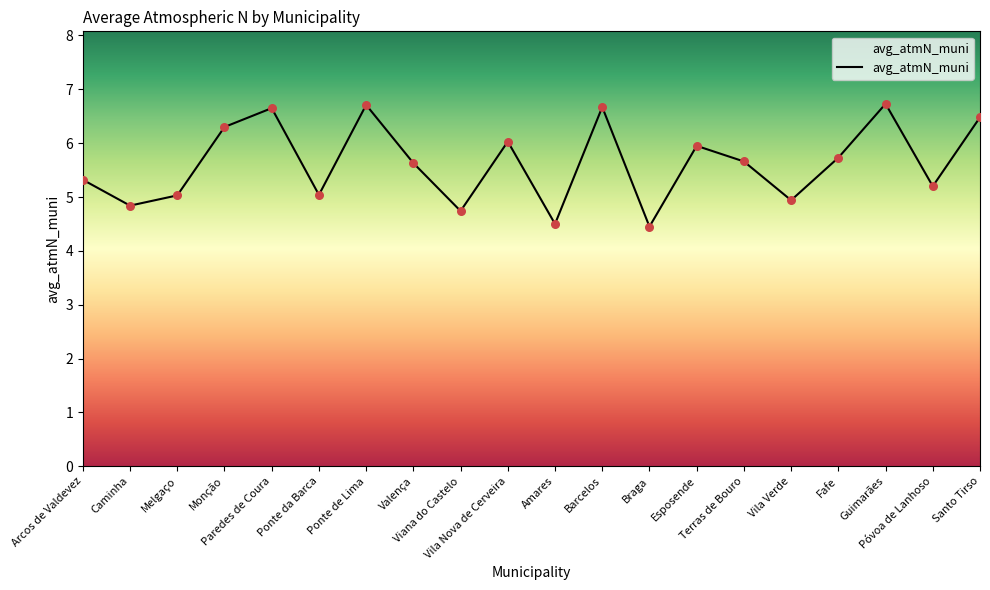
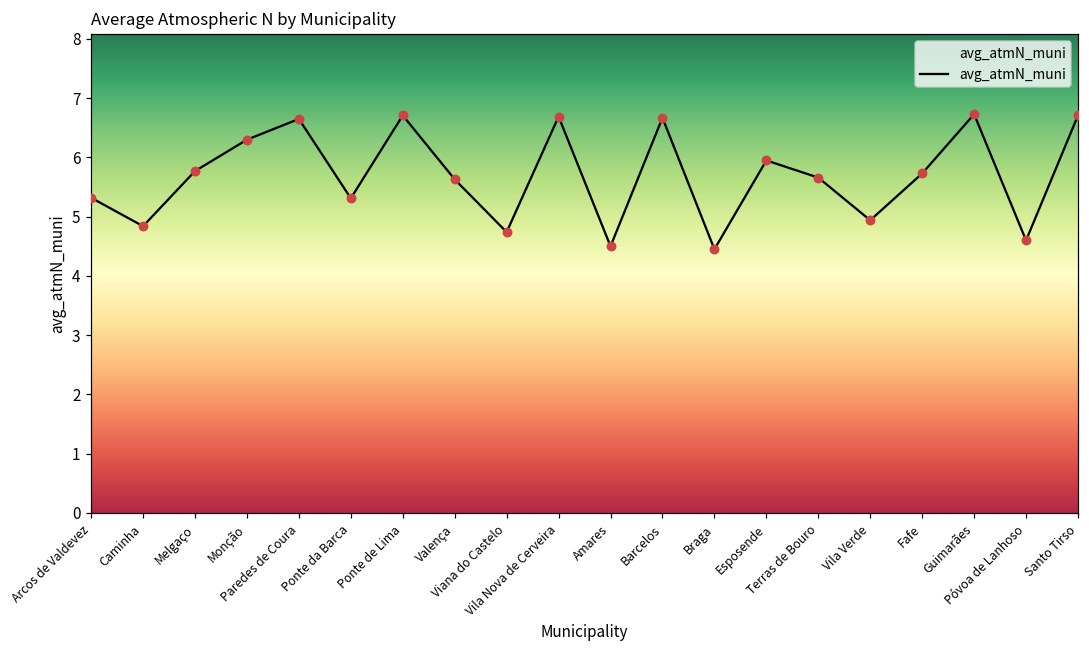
  {
    "Arcos de Valdevez": 5.3,
    "Caminha": 4.8,
-   "Melgaço": 5.0,
+   "Melgaço": 5.8,
    "Monção": 6.3,
    "Paredes de Coura": 6.7,
-   "Ponte da Barca": 5.0,
+   "Ponte da Barca": 5.3,
    "Ponte de Lima": 6.7,
    "Valença": 5.6,
    "Viana do Castelo": 4.7,
-   "Vila Nova de Cerveira": 6.0,
+   "Vila Nova de Cerveira": 6.7,
    "Amares": 4.5,
    "Barcelos": 6.7,
    "Braga": 4.5,
    "Esposende": 6.0,
    "Terras de Bouro": 5.7,
    "Vila Verde": 4.9,
    "Fafe": 5.7,
    "Guimarães": 6.7,
-   "Póvoa de Lanhoso": 5.2,
-   "Santo Tirso": 6.5
+   "Póvoa de Lanhoso": 4.6,
+   "Santo Tirso": 6.7
  }
